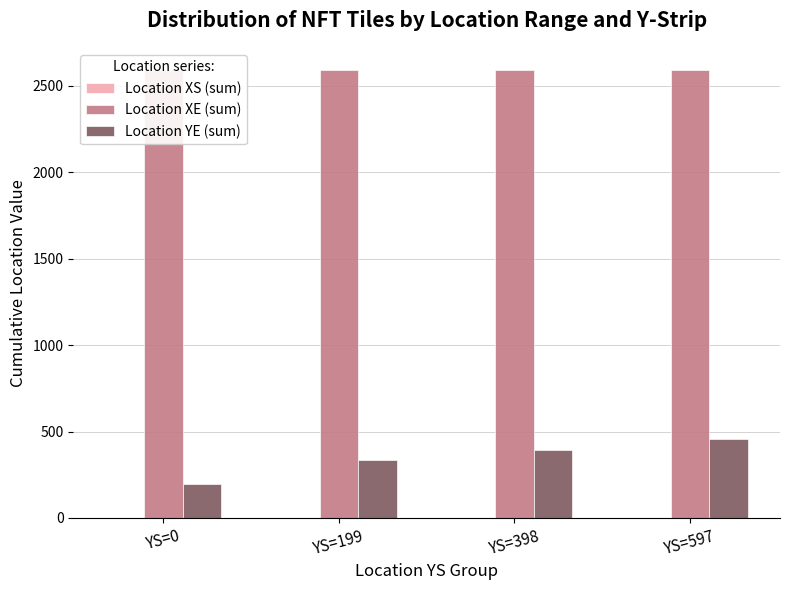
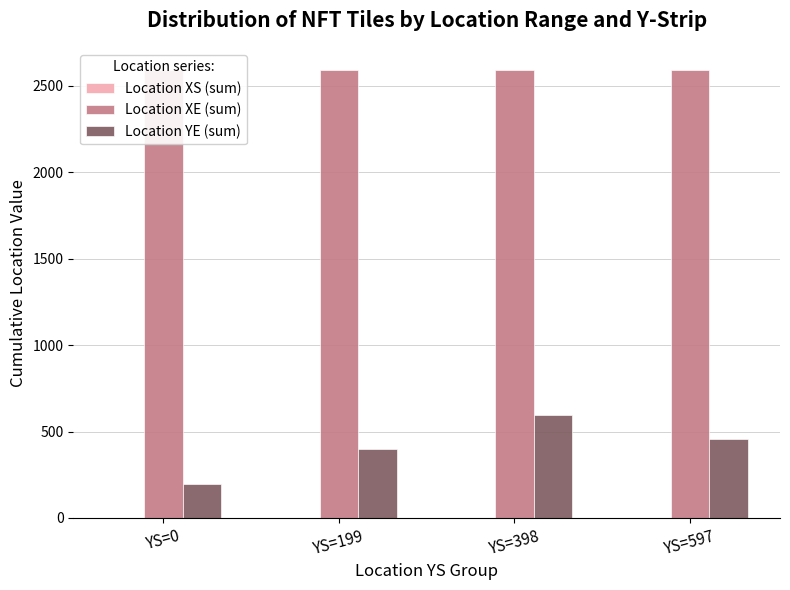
  {
    "Location XS (sum)": {
      "YS=0": 0,
      "YS=199": 0,
      "YS=398": 0,
      "YS=597": 0
    },
    "Location XE (sum)": {
      "YS=199": 2590,
      "YS=398": 2590,
      "YS=597": 2590
    },
    "Location YE (sum)": {
      "YS=0": 200,
-     "YS=199": 330,
-     "YS=398": 390,
+     "YS=199": 400,
+     "YS=398": 600,
      "YS=597": 460
    }
  }
